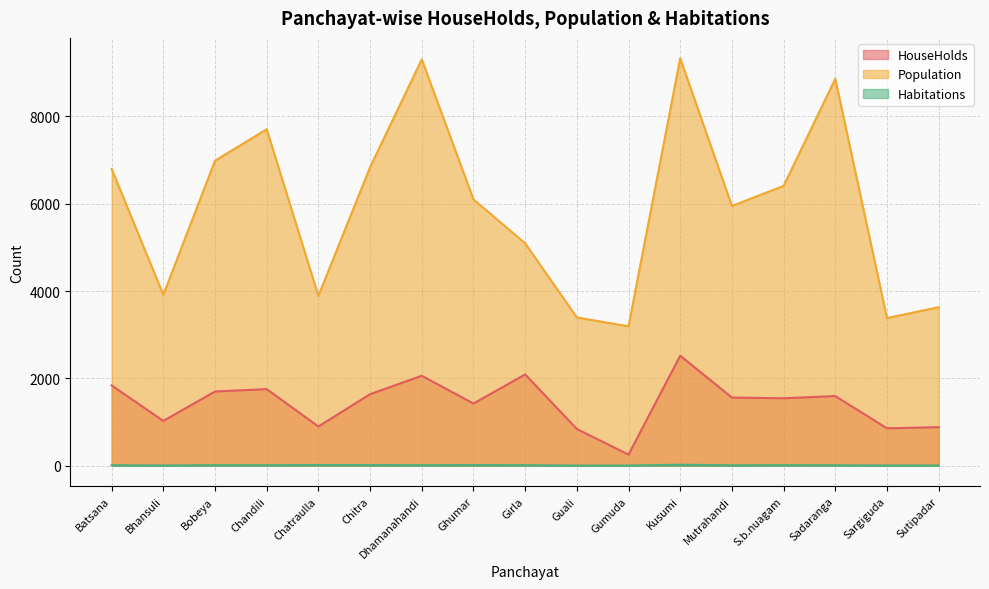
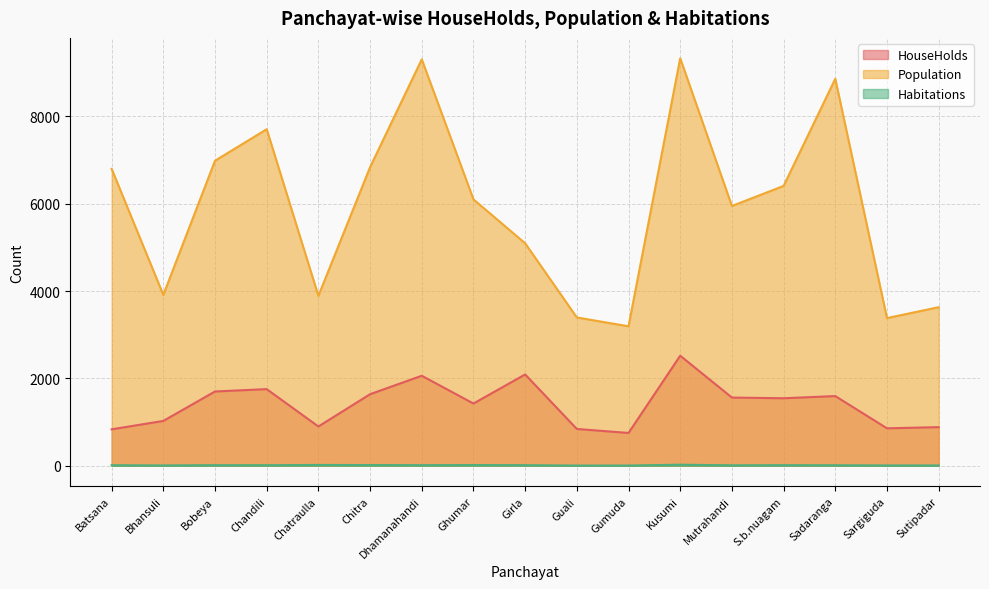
  {
    "HouseHolds": {
-     "Batsana": 1800,
+     "Batsana": 800,
      "Bhansuli": 1000,
      "Bobeya": 1700,
      "Chandili": 1800,
      "Chatraulla": 900,
      "Chitra": 1600,
      "Dhamanahandi": 2100,
      "Ghumar": 1400,
      "Girla": 2100,
      "Guali": 800,
-     "Gumuda": 300,
+     "Gumuda": 800,
      "Kusumi": 2500,
      "Mutrahandi": 1600,
      "S.b.nuagam": 1500,
      "Sadaranga": 1600,
      "Sargiguda": 900,
      "Sutipadar": 900
    },
    "Population": {
      "Batsana": 6800,
      "Bhansuli": 3900,
      "Bobeya": 7000,
      "Chandili": 7700,
      "Chatraulla": 3900,
      "Chitra": 6800,
      "Dhamanahandi": 9300,
      "Ghumar": 6100,
      "Girla": 5100,
      "Guali": 3400,
      "Gumuda": 3200,
      "Kusumi": 9300,
      "Mutrahandi": 5900,
      "S.b.nuagam": 6400,
      "Sadaranga": 8900,
      "Sargiguda": 3400,
      "Sutipadar": 3600
    },
    "Habitations": {
      "Batsana": 0,
      "Bhansuli": 0,
      "Bobeya": 0,
      "Chandili": 0,
      "Chatraulla": 0,
      "Chitra": 0,
      "Dhamanahandi": 0,
      "Ghumar": 0,
      "Girla": 0,
      "Guali": 0,
      "Gumuda": 0,
      "Kusumi": 0,
      "Mutrahandi": 0,
      "S.b.nuagam": 0,
      "Sadaranga": 0,
      "Sargiguda": 0,
      "Sutipadar": 0
    }
  }
